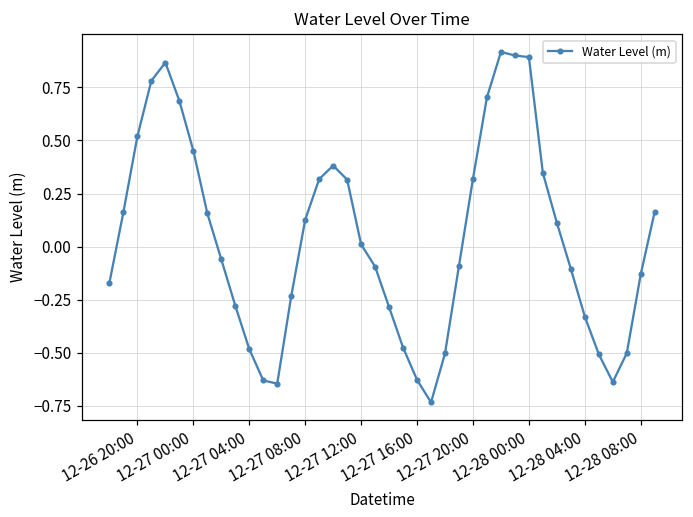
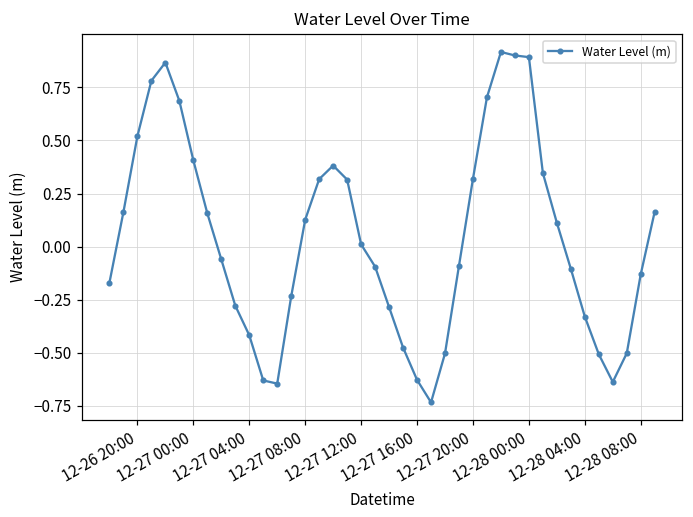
  {
    "12-26 20:00": 0.52,
-   "12-27 00:00": 0.45,
-   "12-27 04:00": -0.48,
+   "12-27 00:00": 0.41,
+   "12-27 04:00": -0.42,
    "12-27 08:00": 0.13,
    "12-27 12:00": 0.01,
    "12-27 16:00": -0.63,
    "12-27 20:00": 0.32,
    "12-28 00:00": 0.89,
    "12-28 04:00": -0.33,
    "12-28 08:00": -0.13
  }
